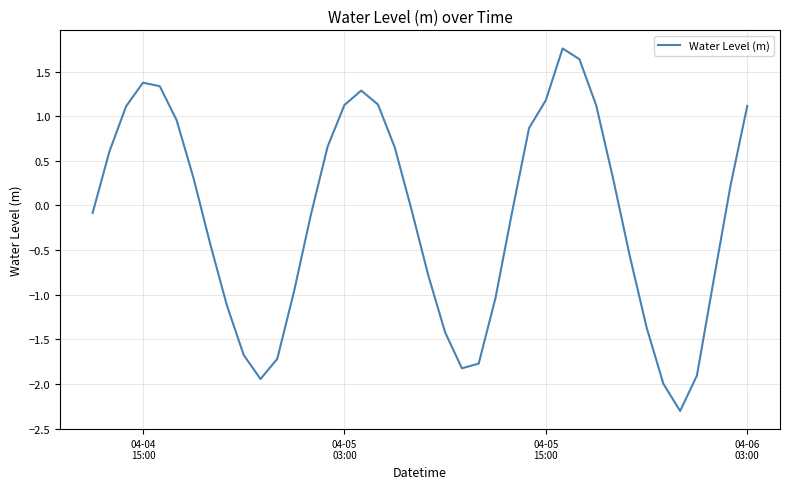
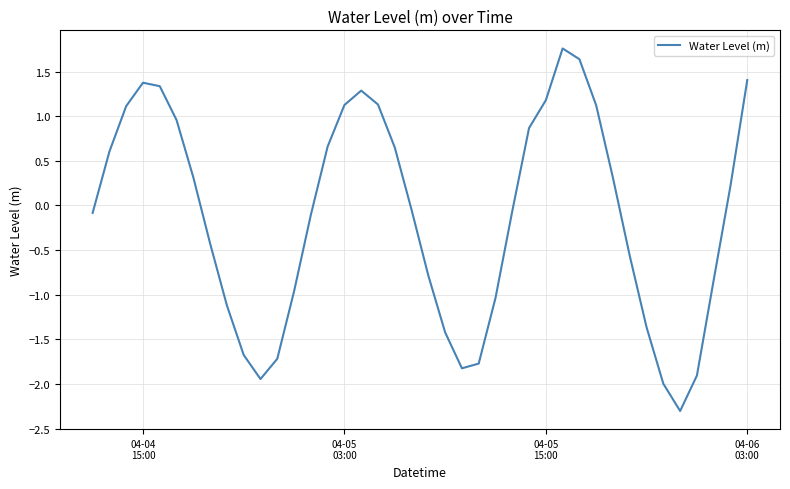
  {
    "04-04 15:00": 1.4,
    "04-05 03:00": 1.1,
    "04-05 15:00": 1.2,
-   "04-06 03:00": 1.1
+   "04-06 03:00": 1.4
  }
